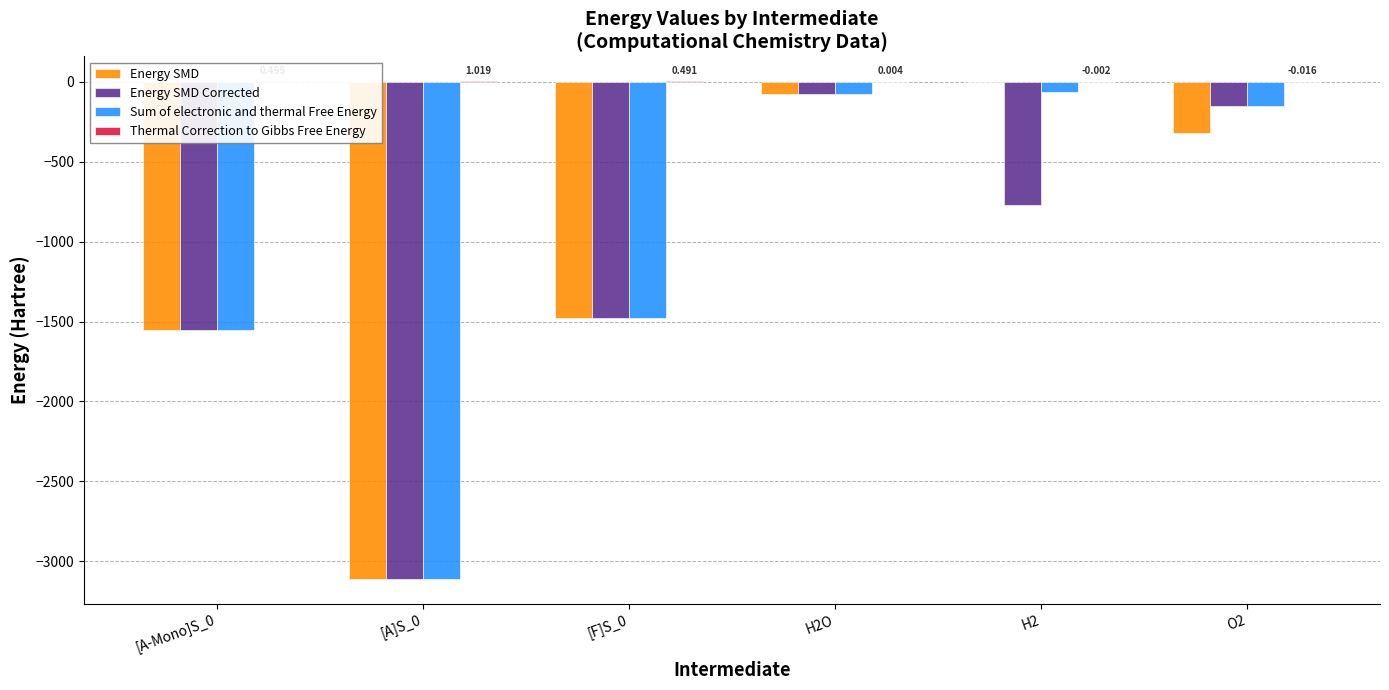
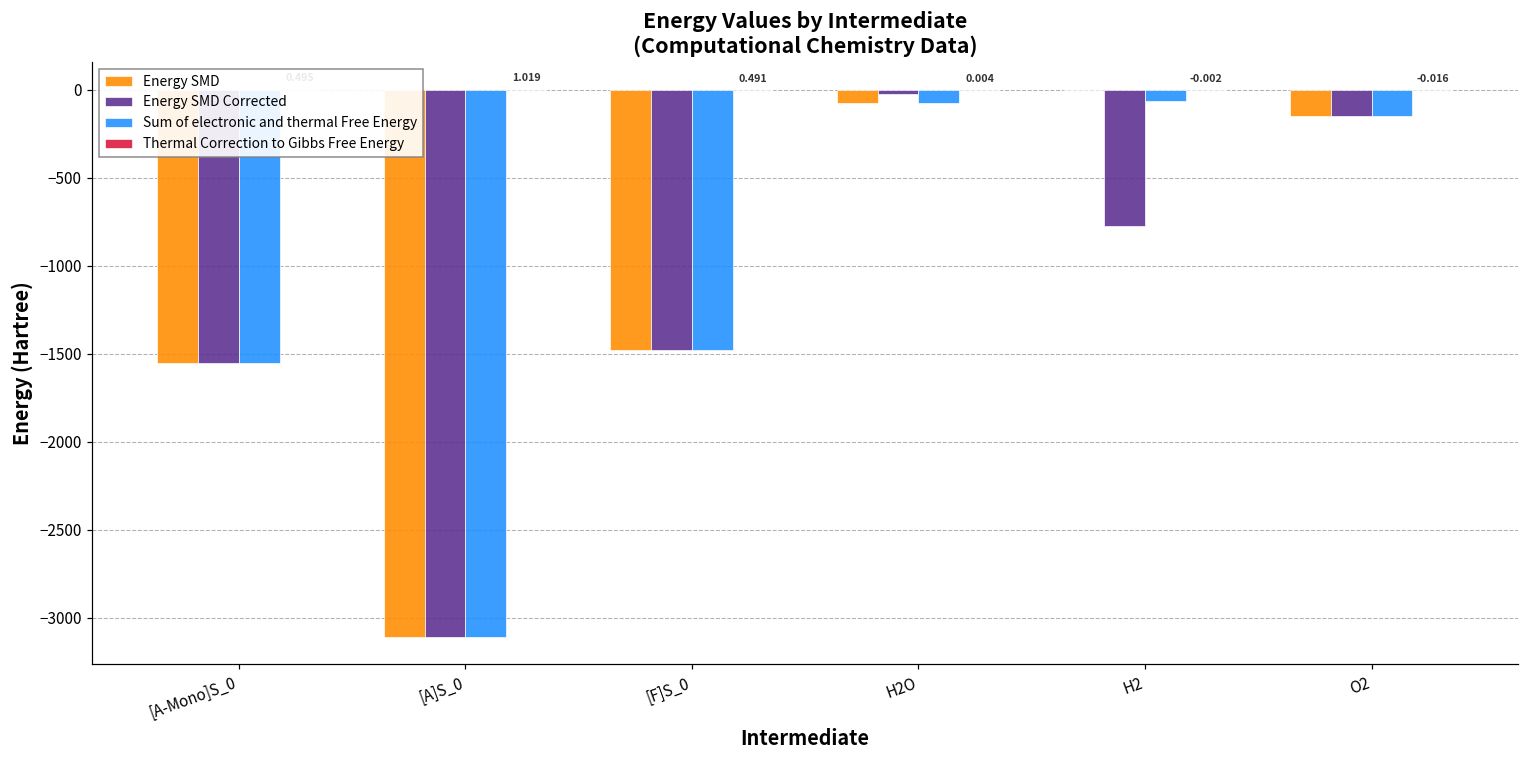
  {
    "Energy SMD": {
      "[A-Mono]S_0": -1560,
      "[A]S_0": -3110,
      "[F]S_0": -1480,
      "H2O": -80,
-     "O2": -320
+     "O2": -150
    },
    "Energy SMD Corrected": {
      "[A-Mono]S_0": -1550,
      "[A]S_0": -3110,
      "[F]S_0": -1480,
-     "H2O": -80,
+     "H2O": -30,
      "H2": -770,
      "O2": -150
    },
    "Sum of electronic and thermal Free Energy": {
      "[A-Mono]S_0": -1550,
      "[A]S_0": -3110,
      "[F]S_0": -1480,
      "H2O": -80,
      "H2": -60,
      "O2": -150
    },
    "Thermal Correction to Gibbs Free Energy": {
      "[A]S_0": 1.019,
      "[F]S_0": 0.491,
      "H2O": 0.004,
      "H2": -0.002,
      "O2": -0.016
    }
  }
